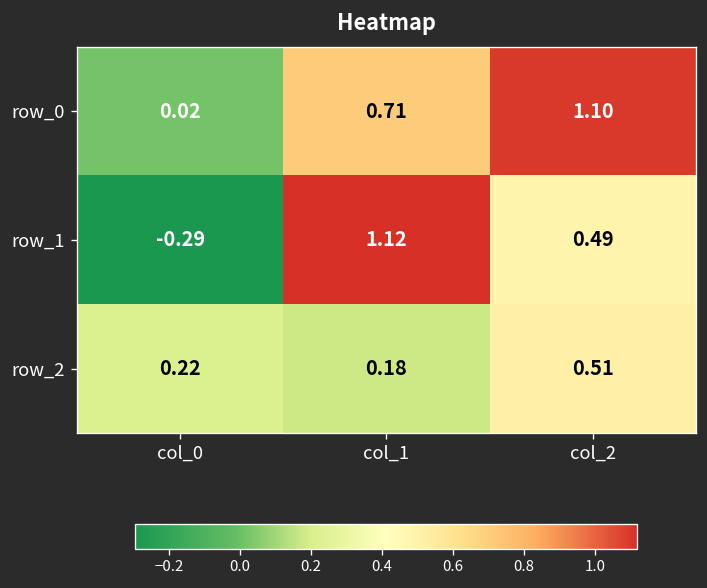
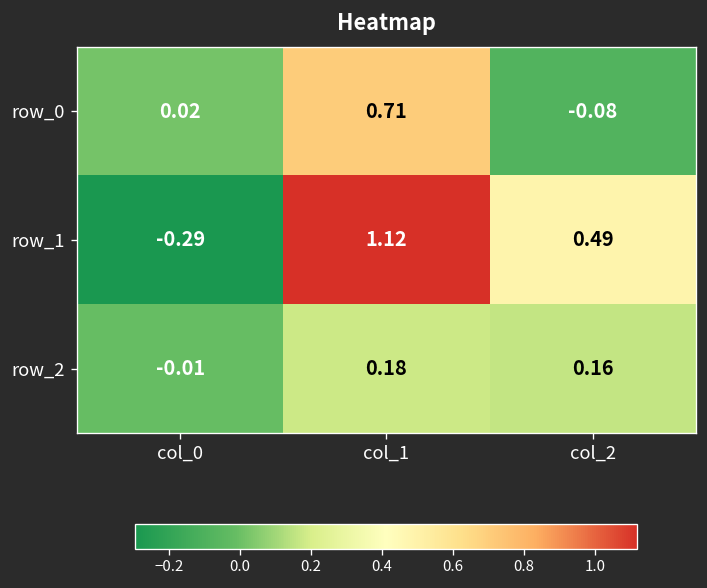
  {
    "row_0": {
      "col_0": 0.02,
      "col_1": 0.71,
-     "col_2": 1.10
+     "col_2": -0.08
    },
    "row_1": {
      "col_0": -0.29,
      "col_1": 1.12,
      "col_2": 0.49
    },
    "row_2": {
-     "col_0": 0.22,
+     "col_0": -0.01,
      "col_1": 0.18,
-     "col_2": 0.51
+     "col_2": 0.16
    }
  }
